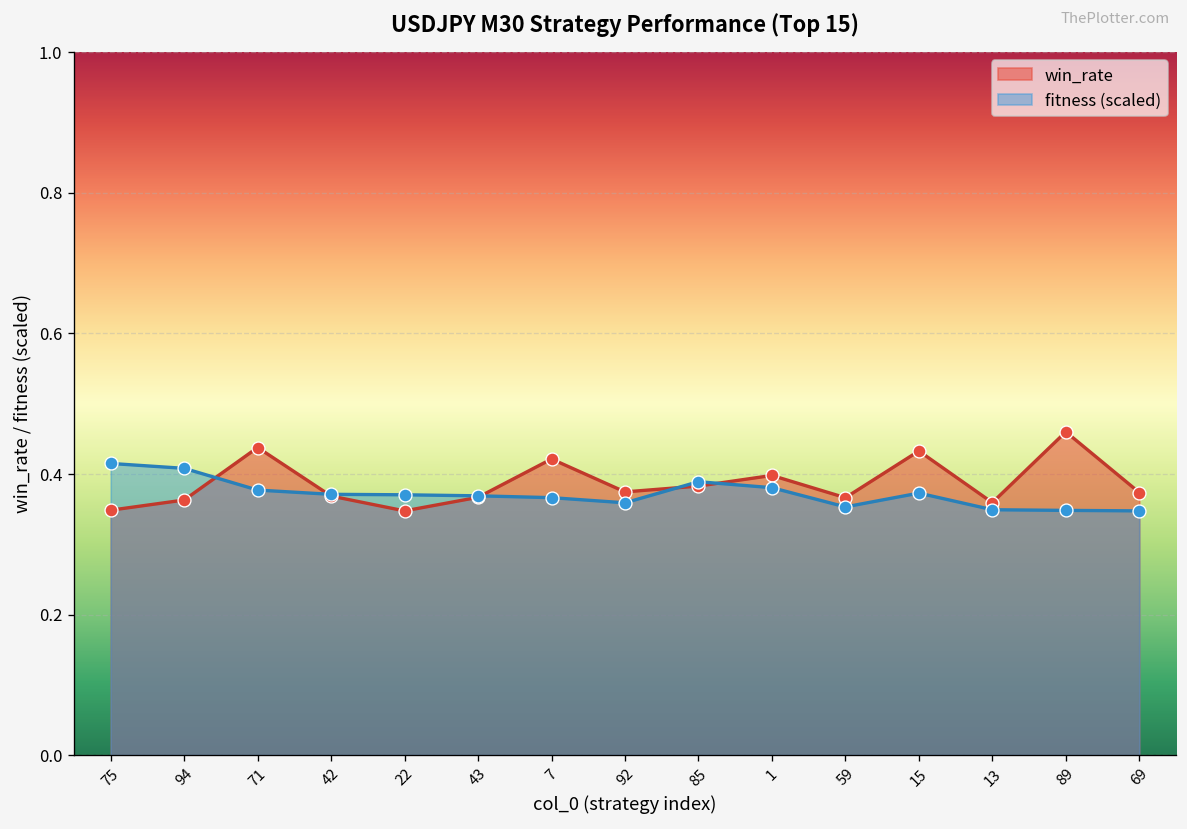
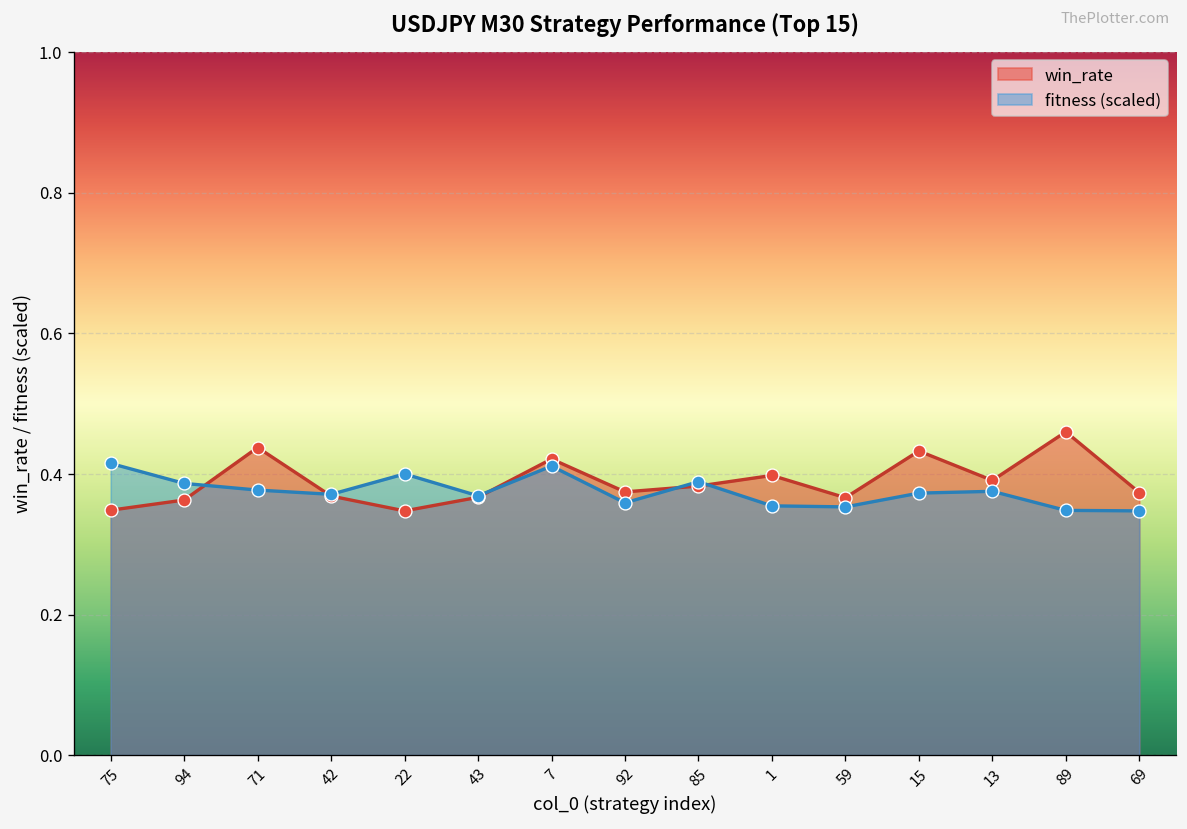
  {
    "win_rate": {
      "75": 0.35,
      "94": 0.36,
      "71": 0.44,
      "22": 0.35,
      "7": 0.42,
      "92": 0.37,
      "85": 0.38,
      "1": 0.40,
      "59": 0.37,
      "15": 0.43,
-     "13": 0.36,
+     "13": 0.39,
      "89": 0.46,
      "69": 0.37
    },
    "fitness (scaled)": {
      "75": 0.41,
-     "94": 0.41,
+     "94": 0.39,
      "71": 0.38,
-     "22": 0.37,
-     "7": 0.37,
+     "22": 0.40,
+     "7": 0.41,
      "92": 0.36,
      "85": 0.39,
-     "1": 0.38,
+     "1": 0.35,
      "59": 0.35,
      "15": 0.37,
-     "13": 0.35,
+     "13": 0.38,
      "89": 0.35,
      "69": 0.35
    }
  }
